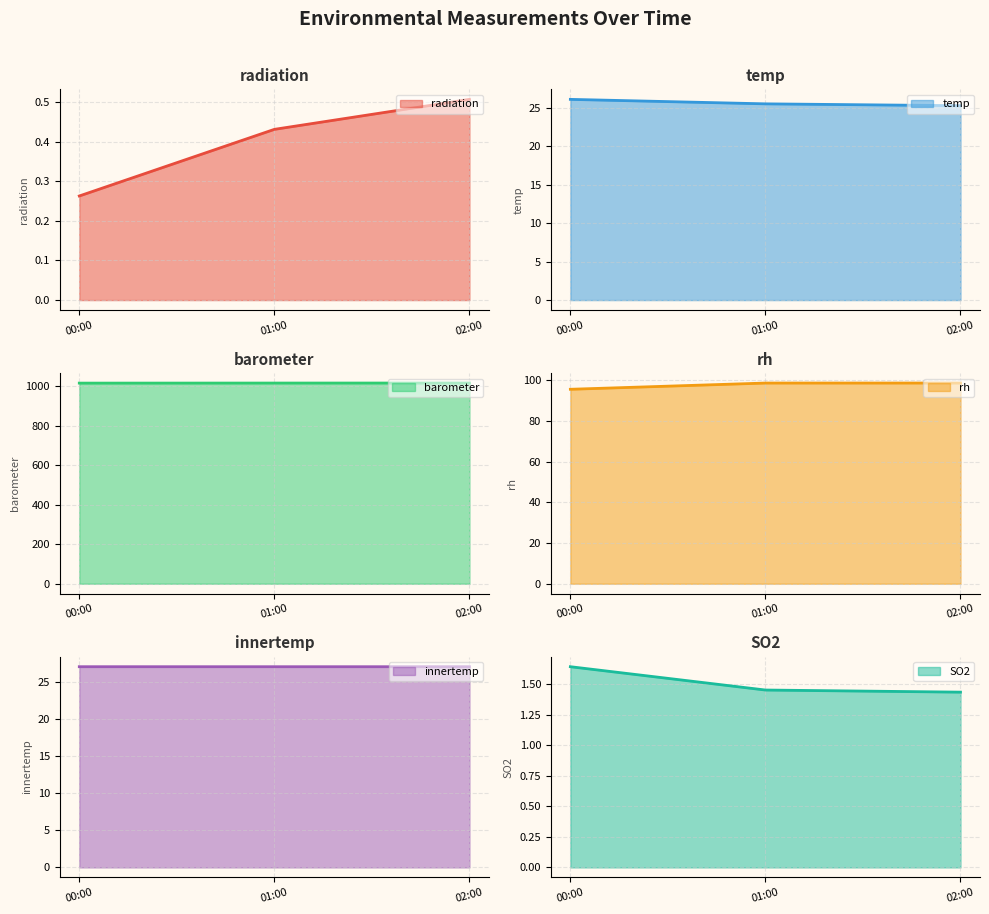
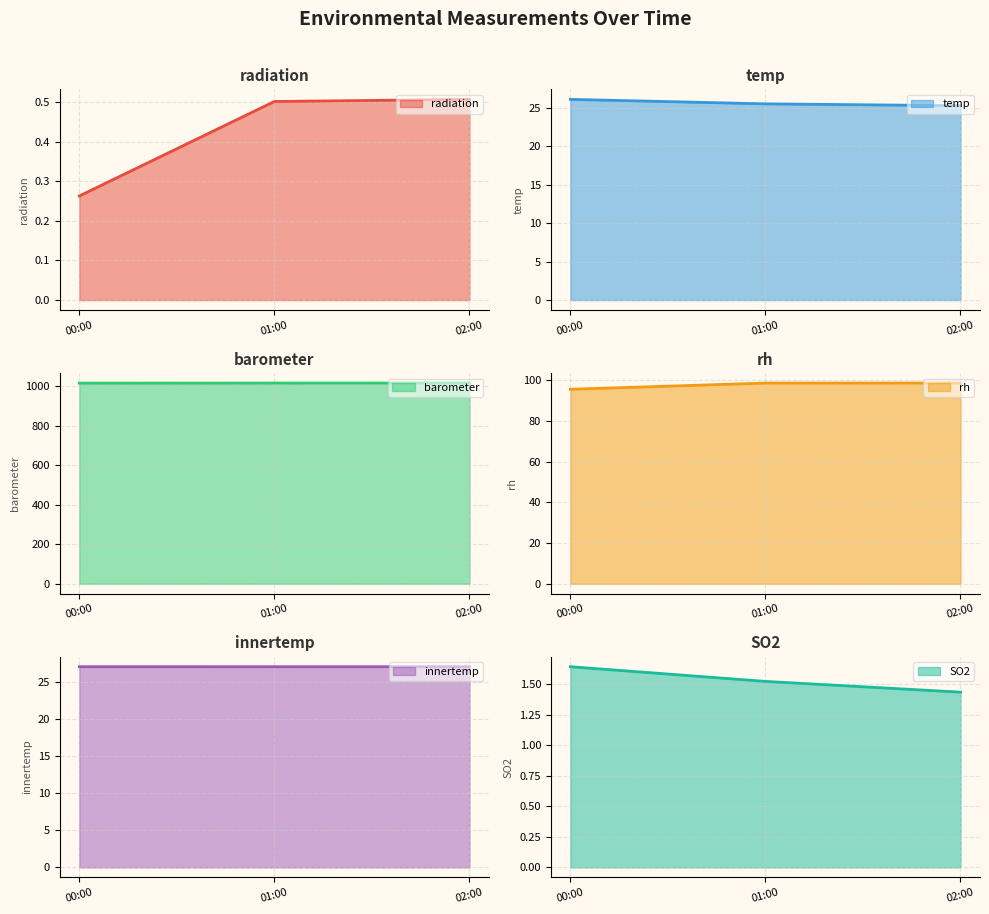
  {
    "radiation": {
      "00:00": 0.26,
-     "01:00": 0.43
+     "01:00": 0.50
    },
    "temp": {
      "00:00": 26,
      "01:00": 26
    },
    "barometer": {
      "00:00": 1020,
      "01:00": 1020
    },
    "rh": {
      "00:00": 96,
      "01:00": 99
    },
    "innertemp": {
      "00:00": 27,
      "01:00": 27
    },
    "SO2": {
      "00:00": 1.64,
-     "01:00": 1.45,
+     "01:00": 1.52,
      "02:00": 1.44
    }
  }
